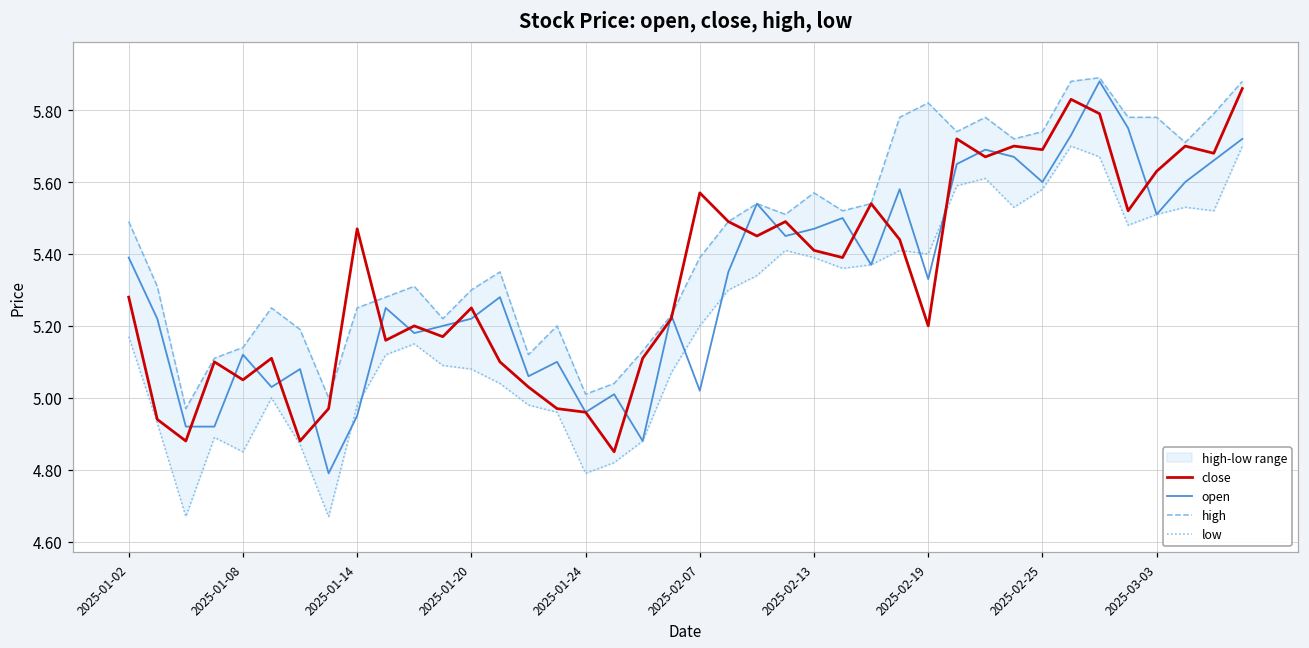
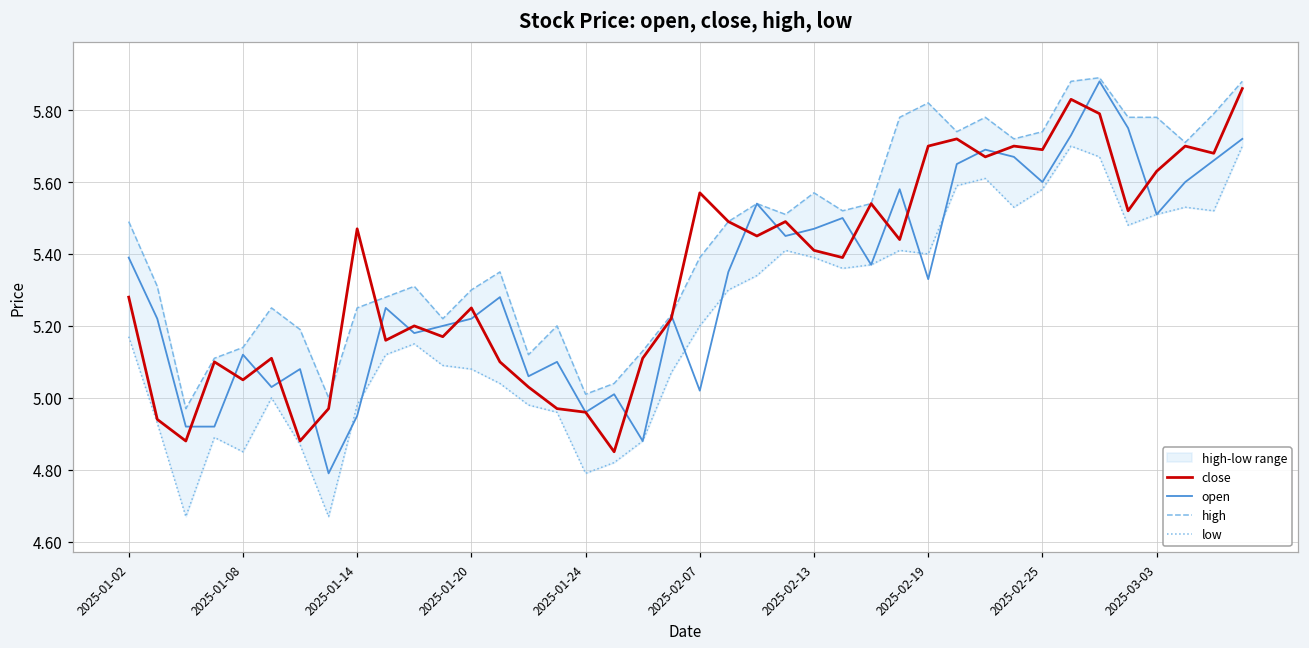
  {
    "close": {
      "2025-01-02": 5.28,
      "2025-01-08": 5.05,
      "2025-01-14": 5.47,
      "2025-01-20": 5.25,
      "2025-02-07": 5.57,
      "2025-02-13": 5.41,
-     "2025-02-19": 5.2,
+     "2025-02-19": 5.7,
      "2025-02-25": 5.69,
      "2025-03-03": 5.63
    },
    "open": {
      "2025-01-02": 5.39,
      "2025-01-08": 5.12,
      "2025-01-14": 4.95,
      "2025-01-20": 5.22,
      "2025-02-07": 5.02,
      "2025-02-13": 5.47,
      "2025-02-19": 5.33,
      "2025-02-25": 5.6
    }
  }
